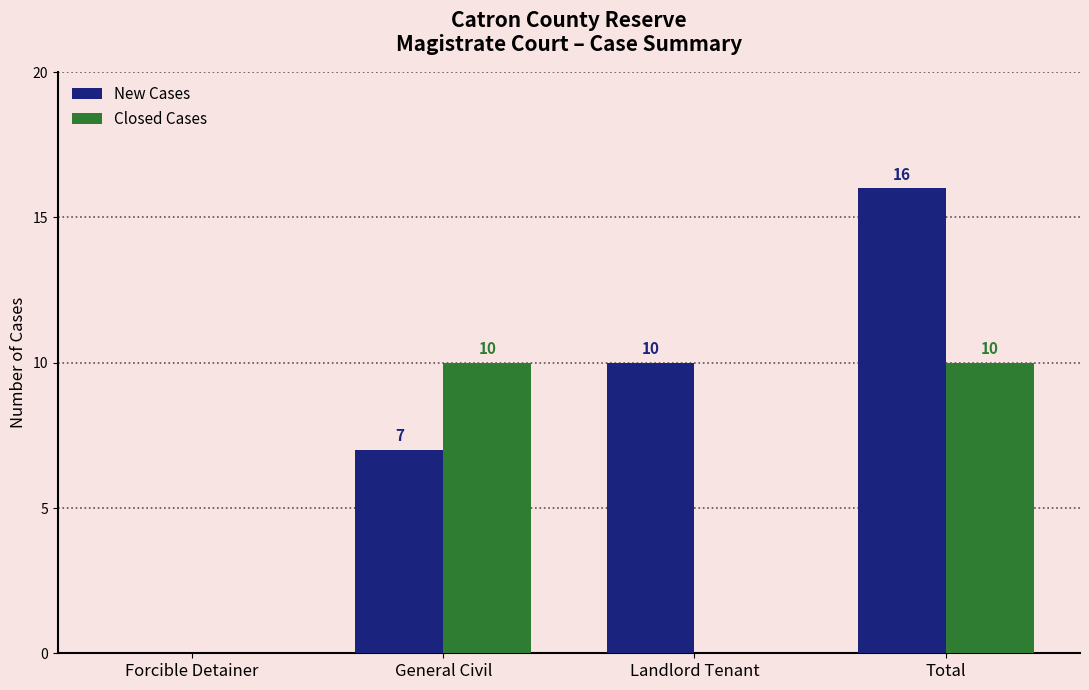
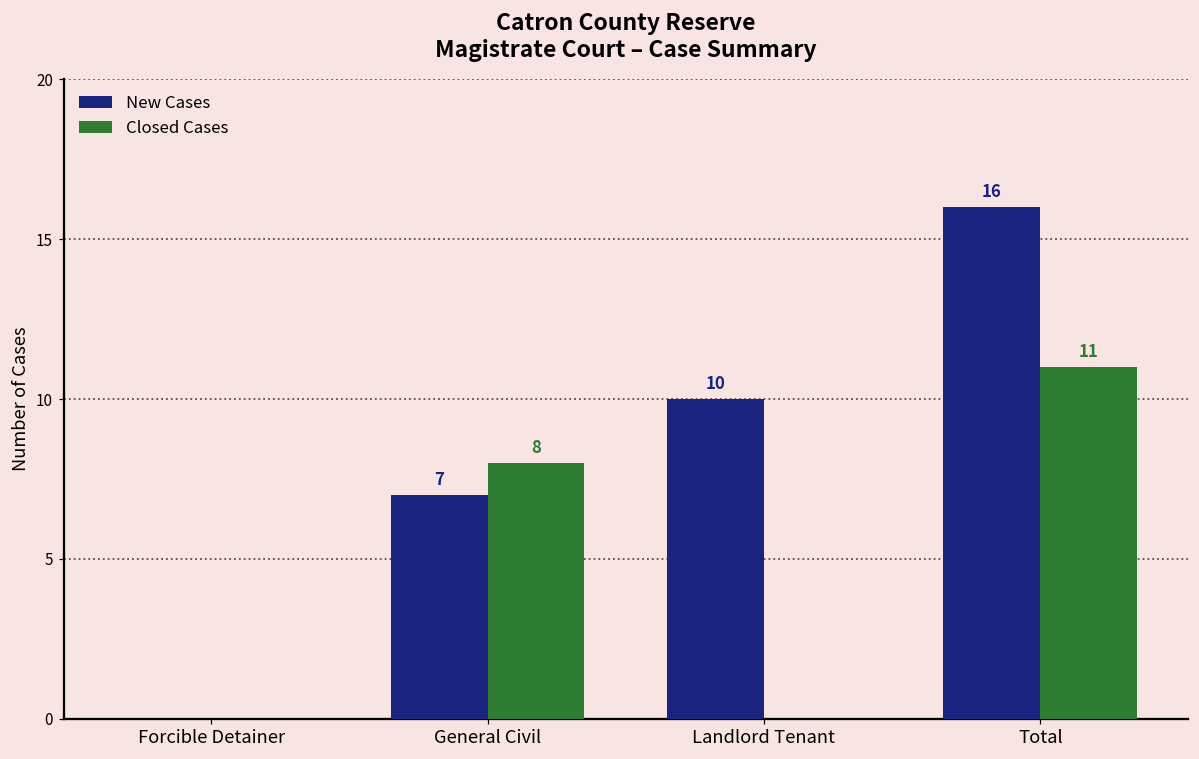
  {
    "New Cases": {
      "General Civil": 7,
      "Landlord Tenant": 10,
      "Total": 16
    },
    "Closed Cases": {
-     "General Civil": 10,
-     "Total": 10
+     "General Civil": 8,
+     "Total": 11
    }
  }
